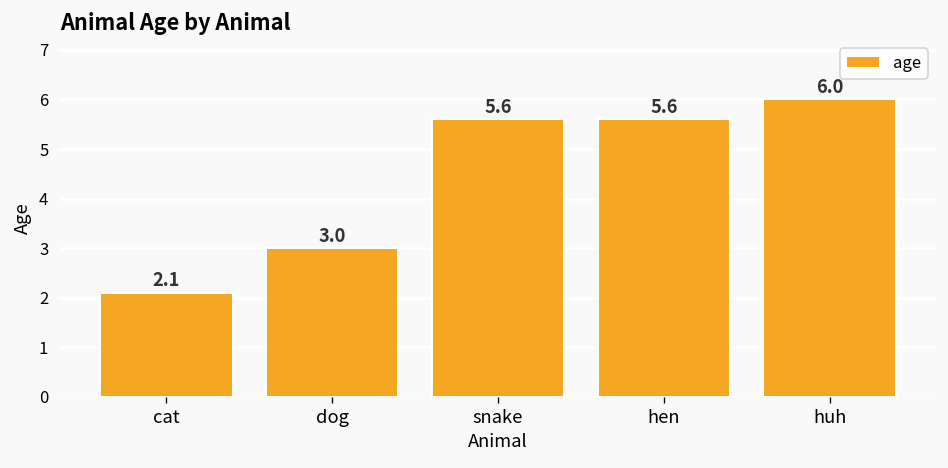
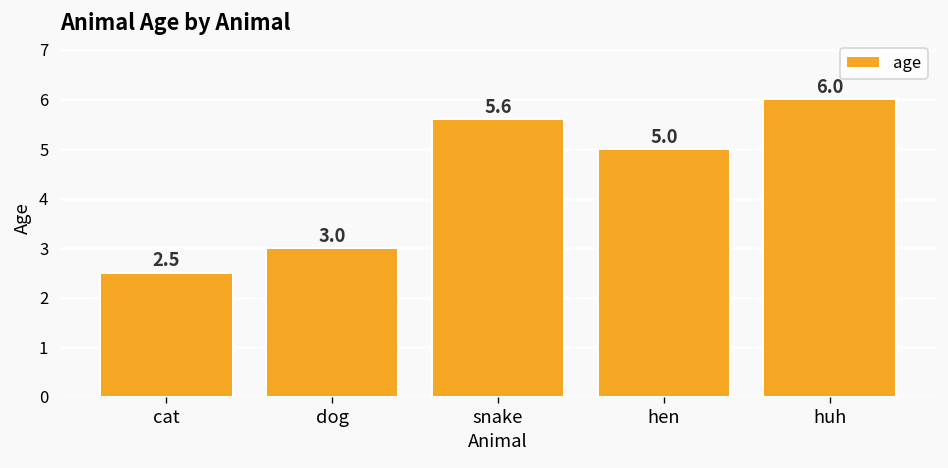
  {
-   "cat": 2.1,
+   "cat": 2.5,
    "dog": 3.0,
    "snake": 5.6,
-   "hen": 5.6
+   "hen": 5.0
  }
